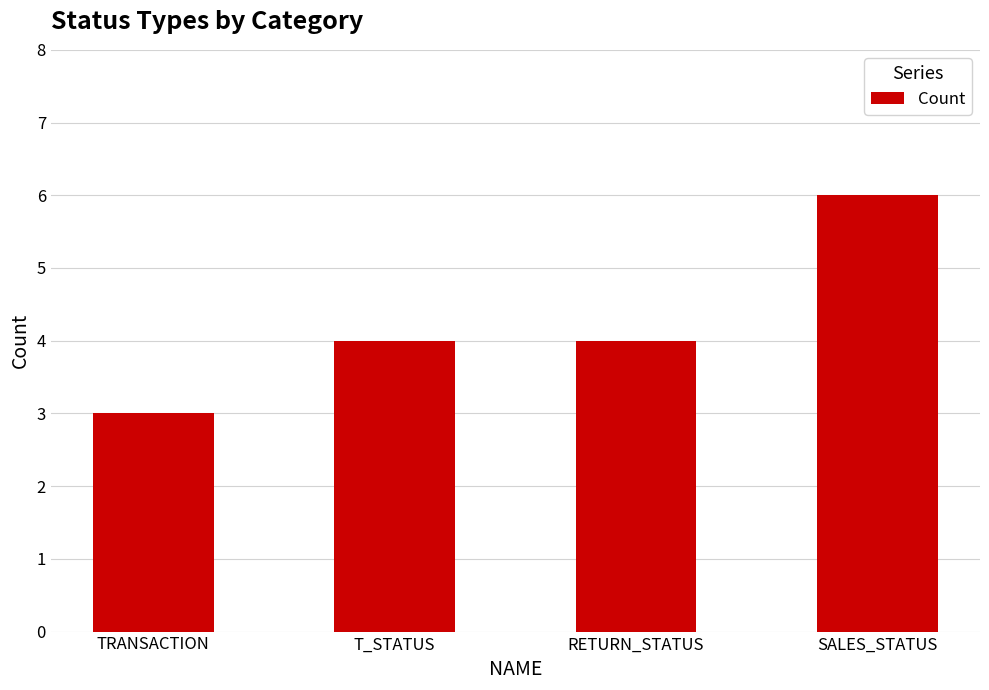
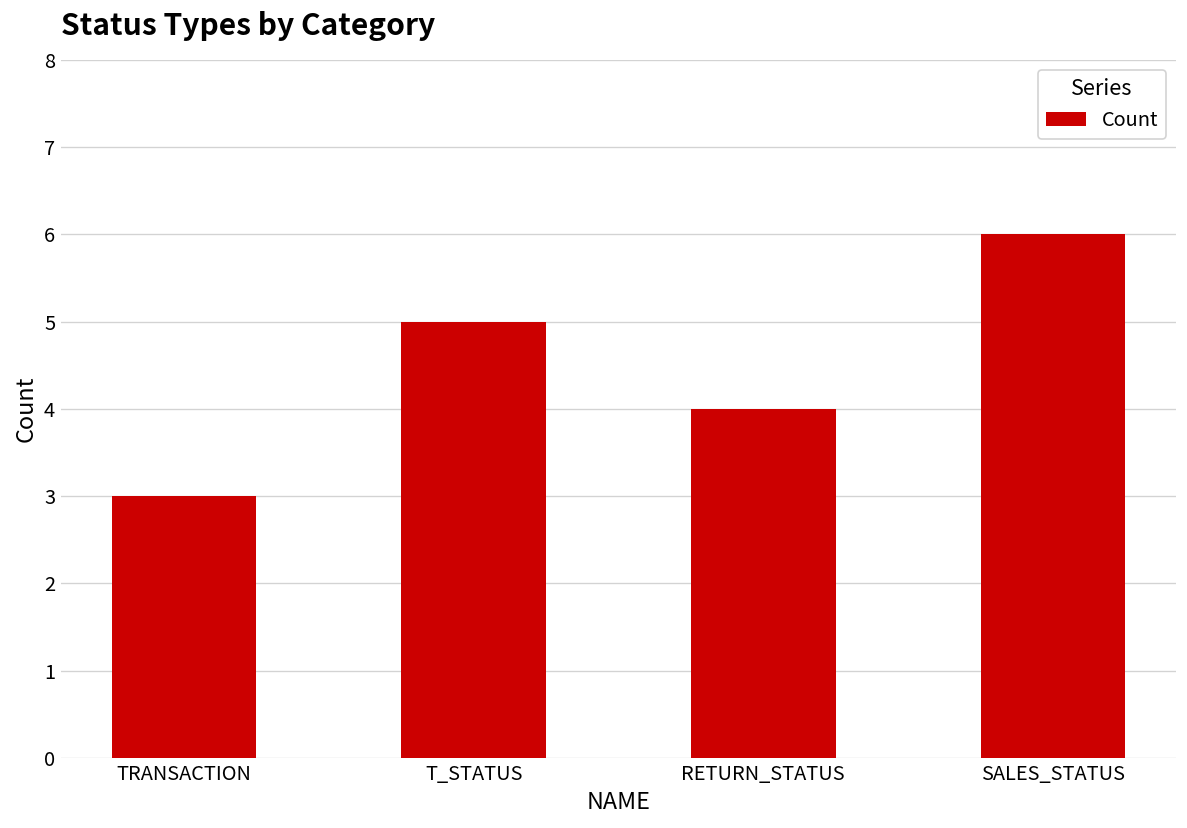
  {
    "TRANSACTION": 3,
-   "T_STATUS": 4,
+   "T_STATUS": 5,
    "RETURN_STATUS": 4,
    "SALES_STATUS": 6
  }
